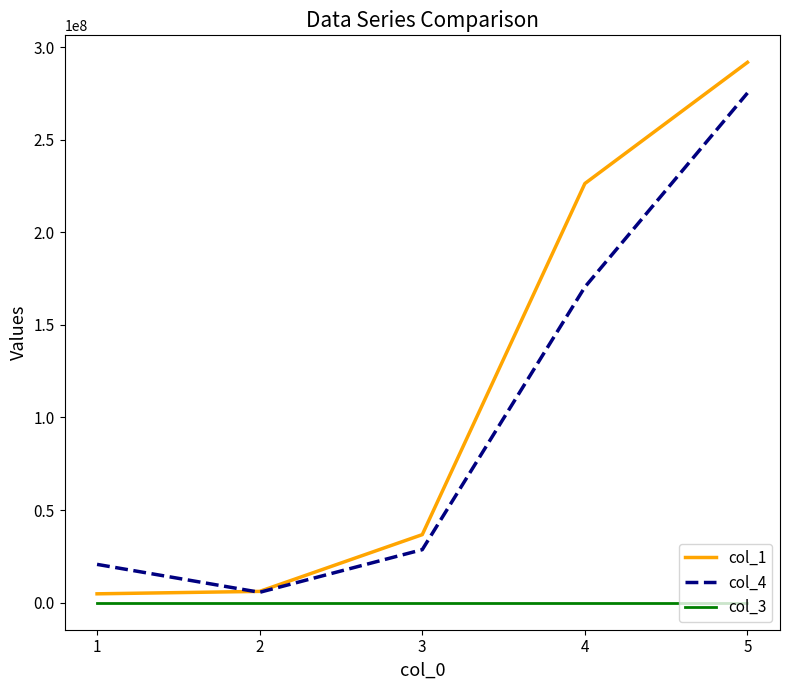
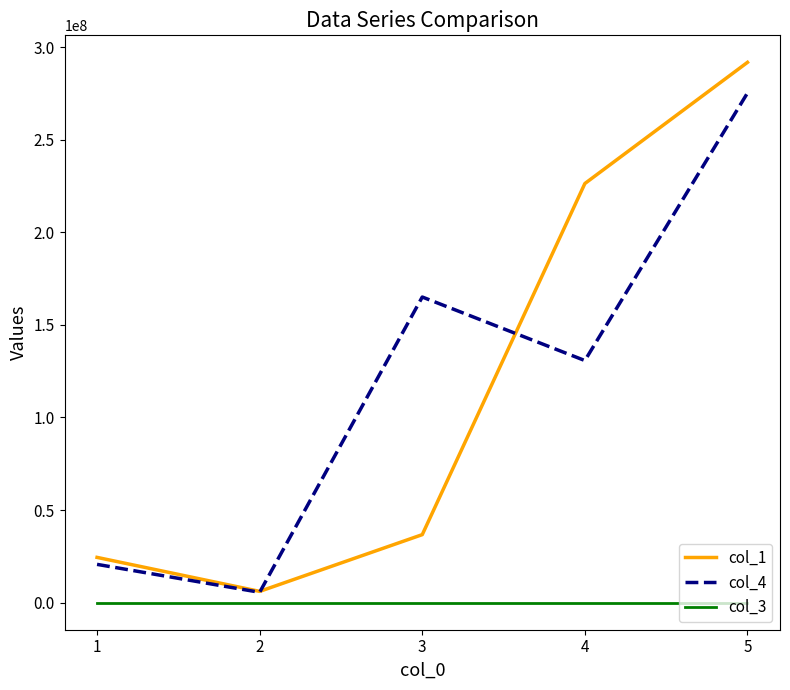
  {
    "col_1": {
-     "1": 5000000,
+     "1": 24000000,
      "3": 37000000,
      "4": 226000000,
      "5": 292000000
    },
    "col_4": {
      "1": 21000000,
-     "3": 29000000,
-     "4": 170000000,
+     "3": 165000000,
+     "4": 131000000,
      "5": 275000000
    },
    "col_3": {
      "1": 0,
      "2": 0,
      "3": 0,
      "4": 0
    }
  }
